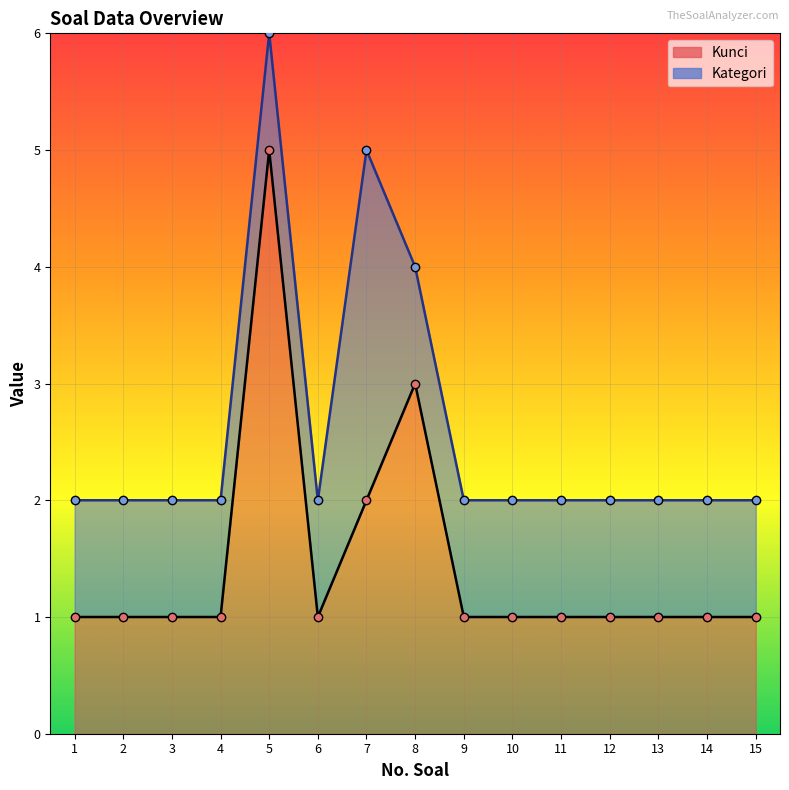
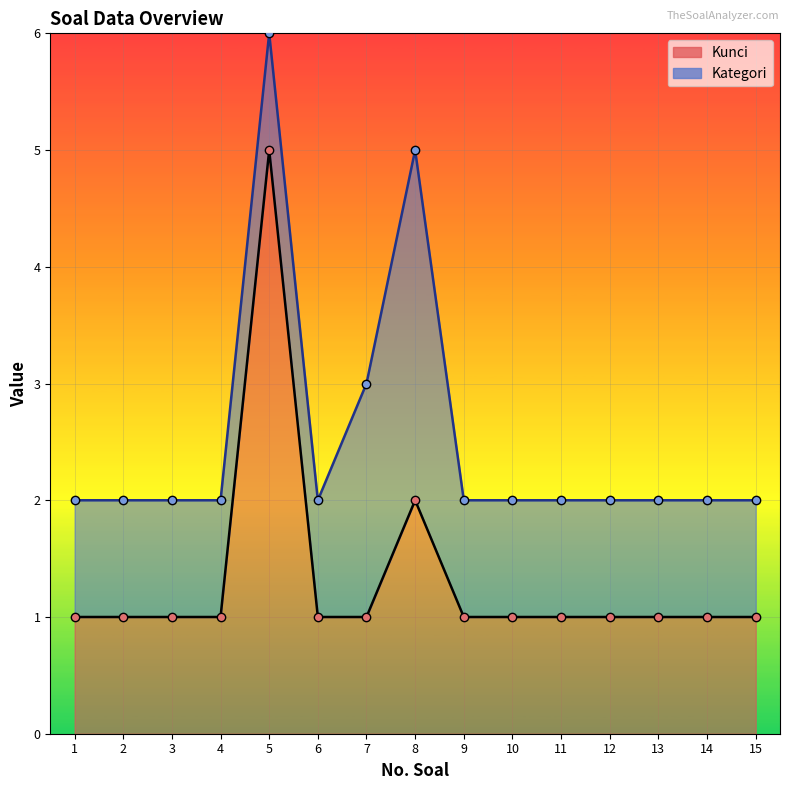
  {
    "Kunci": {
      "1": 1,
      "2": 1,
      "3": 1,
      "4": 1,
      "5": 5,
      "6": 1,
-     "7": 2,
-     "8": 3,
+     "7": 1,
+     "8": 2,
      "9": 1,
      "10": 1,
      "11": 1,
      "12": 1,
      "13": 1,
      "14": 1,
      "15": 1
    },
    "Kategori": {
      "1": 2.00,
      "2": 2.00,
      "3": 2.00,
      "4": 2.00,
      "5": 6.00,
      "6": 2.00,
-     "7": 3.00,
-     "8": 1.00,
+     "7": 2.00,
+     "8": 3.00,
      "9": 2.00,
      "10": 2.00,
      "11": 2.00,
      "12": 2.00,
      "13": 2.00,
      "14": 2.00,
      "15": 2.00
    }
  }
